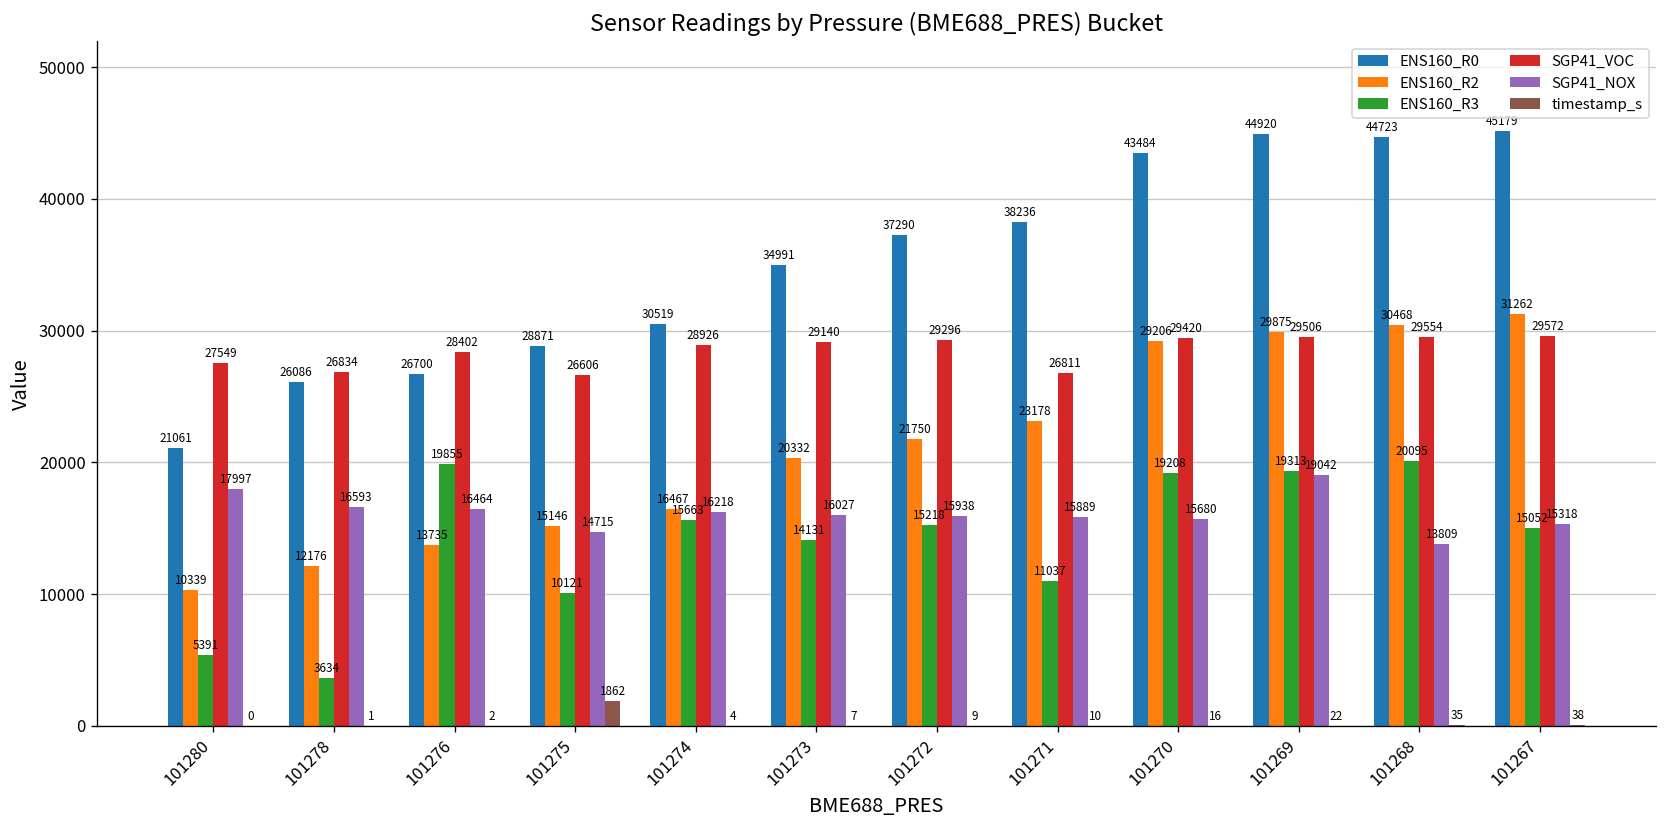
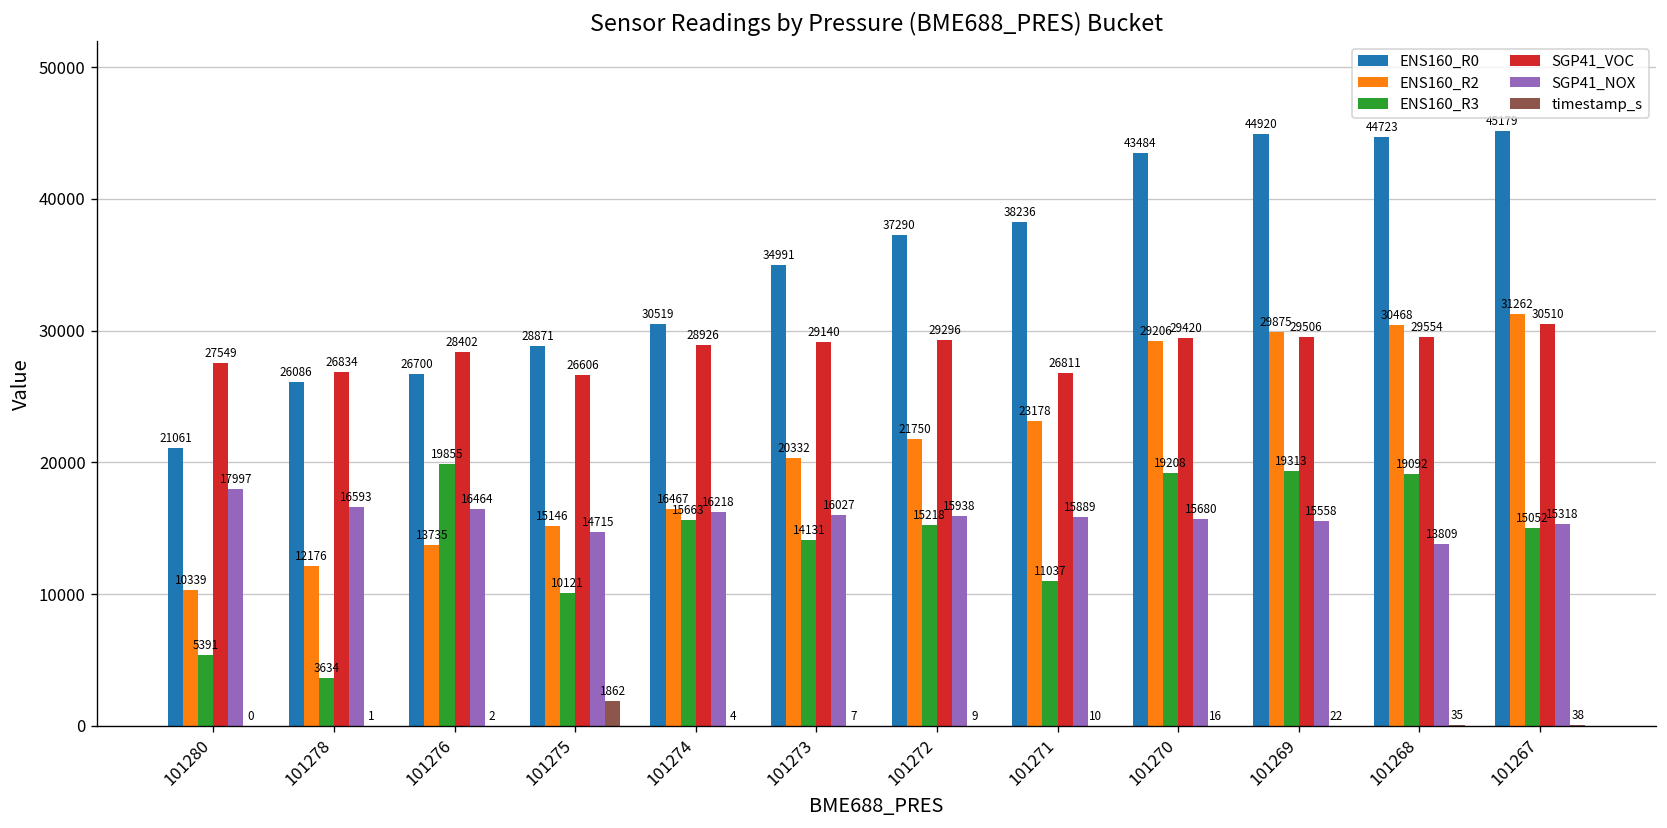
  {
    "ENS160_R0": {
      "101280": 21061,
      "101278": 26086,
      "101276": 26700,
      "101275": 28871,
      "101274": 30519,
      "101273": 34991,
      "101272": 37290,
      "101271": 38236,
      "101270": 43484,
      "101269": 44920
    },
    "ENS160_R2": {
      "101280": 10339,
      "101278": 12176,
      "101276": 13735,
      "101275": 15146,
      "101274": 16467,
      "101273": 20332,
      "101272": 21750,
      "101271": 23178,
      "101270": 29206,
      "101269": 29875,
      "101268": 30468,
      "101267": 31262
    },
    "ENS160_R3": {
      "101280": 5391,
      "101278": 3634,
      "101276": 19855,
      "101275": 10121,
      "101274": 15663,
      "101273": 14131,
      "101272": 15218,
      "101271": 11037,
      "101270": 19208,
      "101269": 19313,
-     "101268": 20095,
+     "101268": 19092,
      "101267": 15052
    },
    "SGP41_VOC": {
      "101280": 27549,
      "101278": 26834,
      "101276": 28402,
      "101275": 26606,
      "101274": 28926,
      "101273": 29140,
      "101272": 29296,
      "101271": 26811,
      "101270": 29420,
      "101269": 29506,
      "101268": 29554,
-     "101267": 29572
+     "101267": 30510
    },
    "SGP41_NOX": {
      "101280": 17997,
      "101278": 16593,
      "101276": 16464,
      "101275": 14715,
      "101274": 16218,
      "101273": 16027,
      "101272": 15938,
      "101271": 15889,
      "101270": 15680,
-     "101269": 19042,
+     "101269": 15558,
      "101268": 13809,
      "101267": 15318
    },
    "timestamp_s": {
      "101280": 0,
      "101278": 1,
      "101276": 2,
      "101275": 1862,
      "101274": 4,
      "101273": 7,
      "101272": 9,
      "101271": 10,
      "101270": 16,
      "101269": 22,
      "101268": 35,
      "101267": 38
    }
  }
